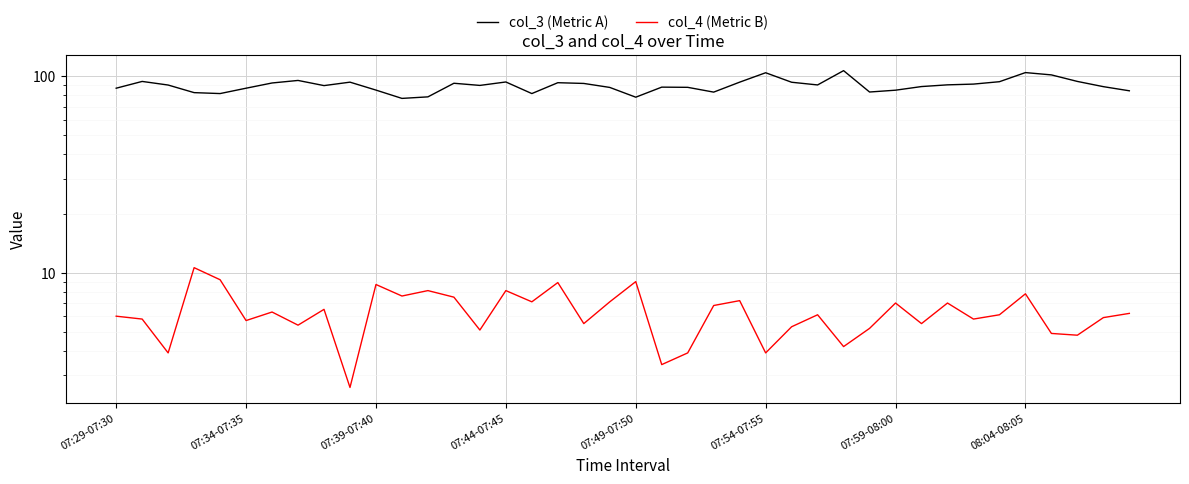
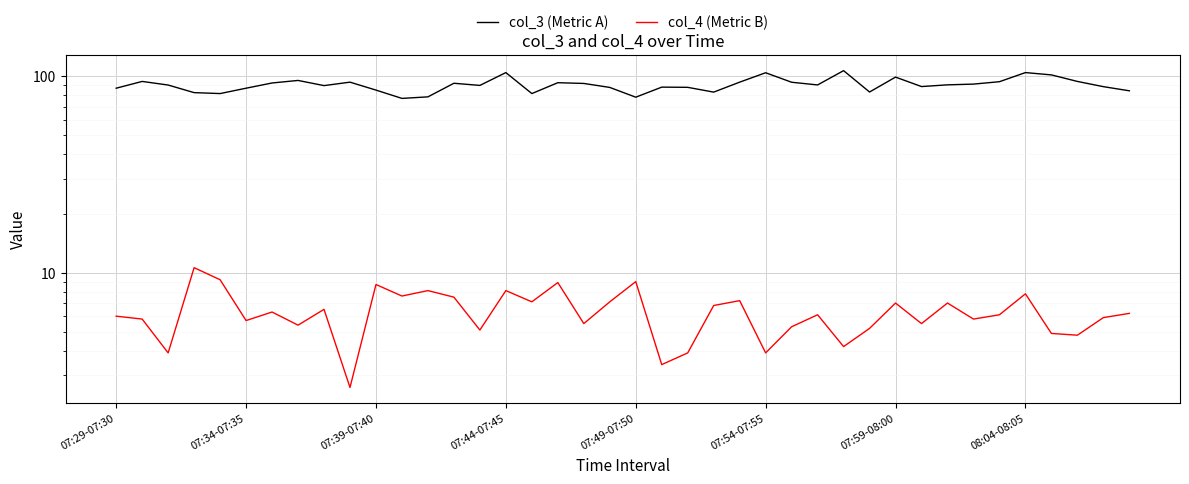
  {
    "col_3 (Metric A)": {
      "07:29-07:30": 90,
      "07:34-07:35": 90,
      "07:39-07:40": 85,
-     "07:44-07:45": 90,
+     "07:44-07:45": 100,
      "07:49-07:50": 78,
      "07:54-07:55": 100,
-     "07:59-08:00": 85,
+     "07:59-08:00": 100,
      "08:04-08:05": 100
    },
    "col_4 (Metric B)": {
      "07:29-07:30": 6,
      "07:34-07:35": 5.7,
      "07:39-07:40": 9,
      "07:44-07:45": 8,
      "07:49-07:50": 9,
      "07:54-07:55": 4,
      "07:59-08:00": 7,
      "08:04-08:05": 8
    }
  }
